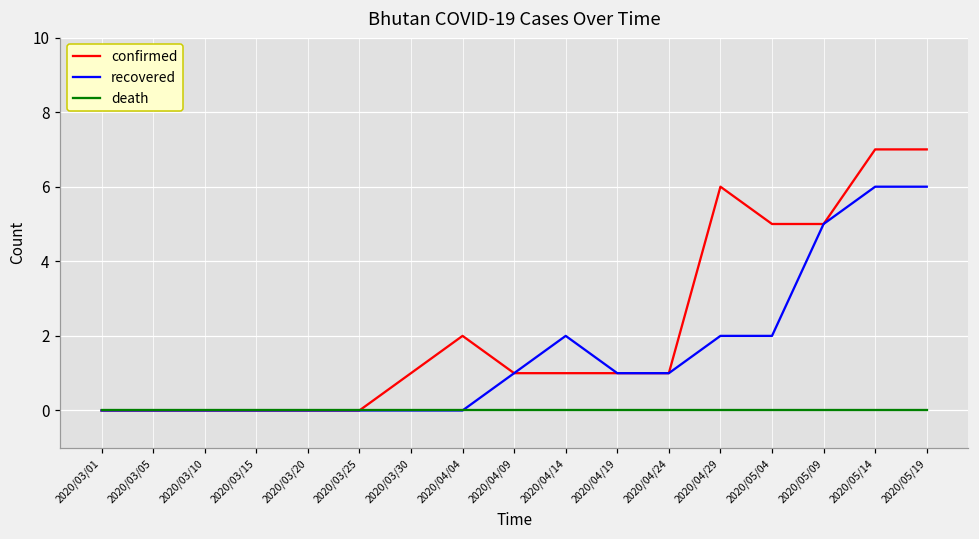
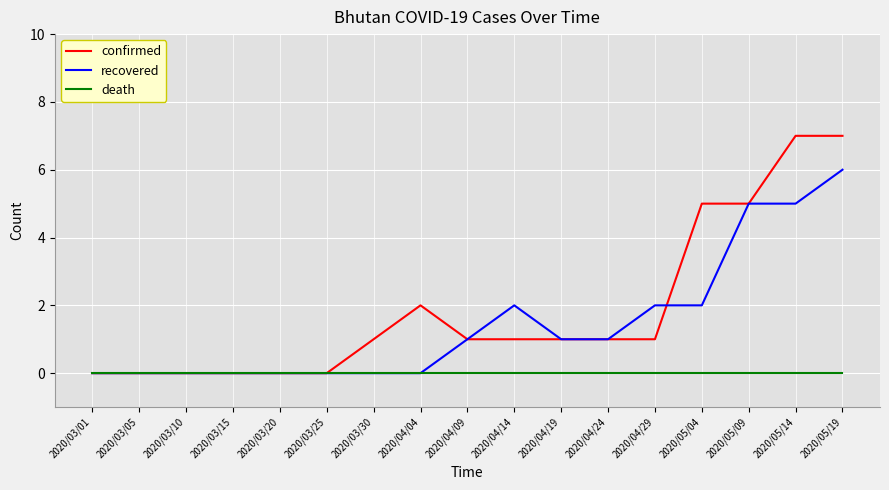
  {
    "confirmed": {
      "2020/03/30": 1,
      "2020/04/04": 2,
      "2020/04/14": 1,
-     "2020/04/29": 6,
+     "2020/04/29": 1,
      "2020/05/04": 5,
      "2020/05/14": 7,
      "2020/05/19": 7
    },
    "recovered": {
      "2020/04/14": 2,
      "2020/04/29": 2,
      "2020/05/04": 2,
-     "2020/05/14": 6,
+     "2020/05/14": 5,
      "2020/05/19": 6
    },
    "death": {
      "2020/04/09": 0,
      "2020/04/14": 0,
      "2020/04/19": 0,
      "2020/04/24": 0,
      "2020/04/29": 0,
      "2020/05/04": 0,
      "2020/05/09": 0,
      "2020/05/14": 0,
      "2020/05/19": 0
    }
  }
